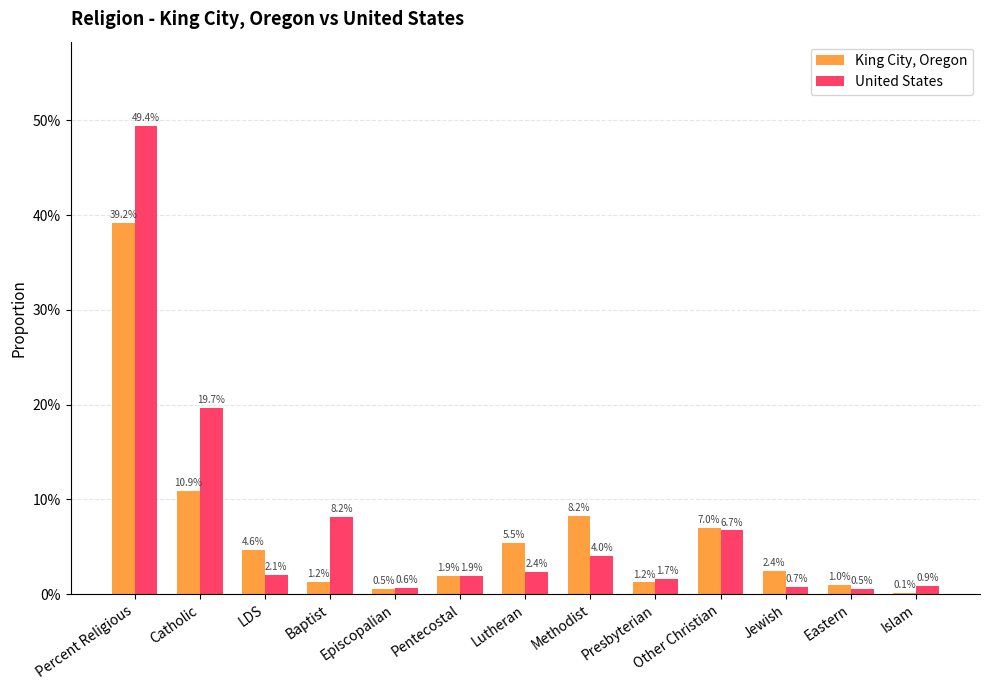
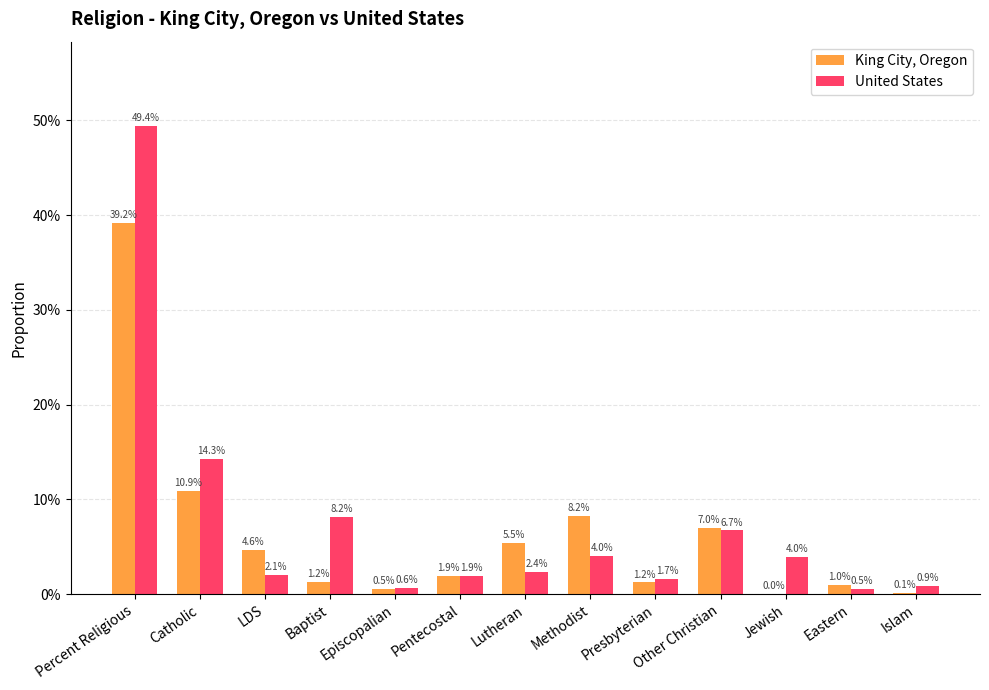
  {
    "King City, Oregon": {
      "Percent Religious": "39.2%",
      "Catholic": "10.9%",
      "LDS": "4.6%",
      "Baptist": "1.2%",
      "Episcopalian": "0.5%",
      "Pentecostal": "1.9%",
      "Lutheran": "5.5%",
      "Methodist": "8.2%",
      "Presbyterian": "1.2%",
      "Other Christian": "7.0%",
-     "Jewish": "2.4%",
+     "Jewish": "0.0%",
      "Eastern": "1.0%",
      "Islam": "0.1%"
    },
    "United States": {
      "Percent Religious": "49.4%",
-     "Catholic": "19.7%",
+     "Catholic": "14.3%",
      "LDS": "2.1%",
      "Baptist": "8.2%",
      "Episcopalian": "0.6%",
      "Pentecostal": "1.9%",
      "Lutheran": "2.4%",
      "Methodist": "4.0%",
      "Presbyterian": "1.7%",
      "Other Christian": "6.7%",
-     "Jewish": "0.7%",
+     "Jewish": "4.0%",
      "Eastern": "0.5%",
      "Islam": "0.9%"
    }
  }
